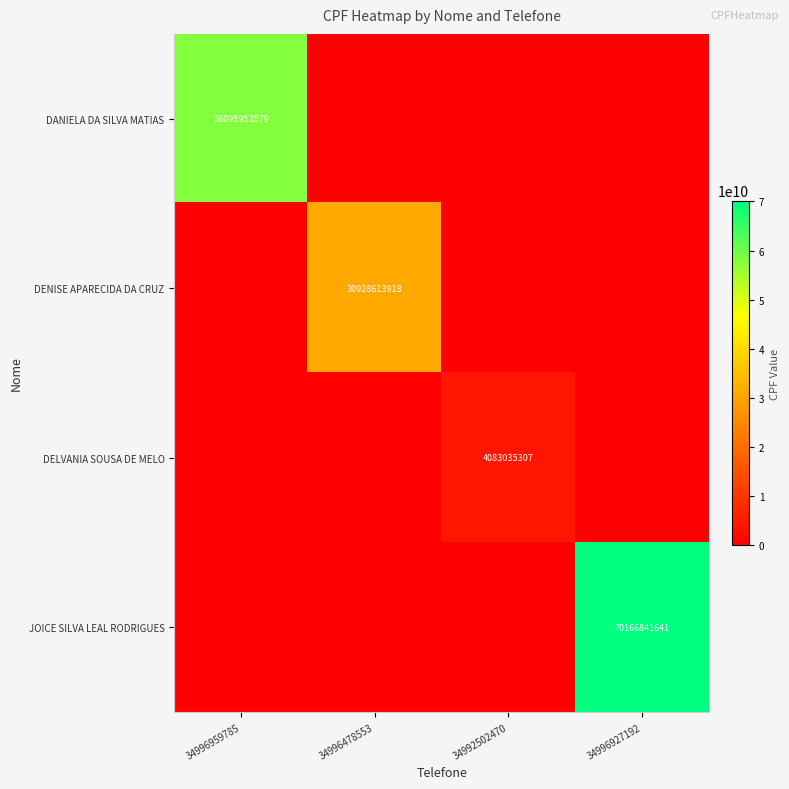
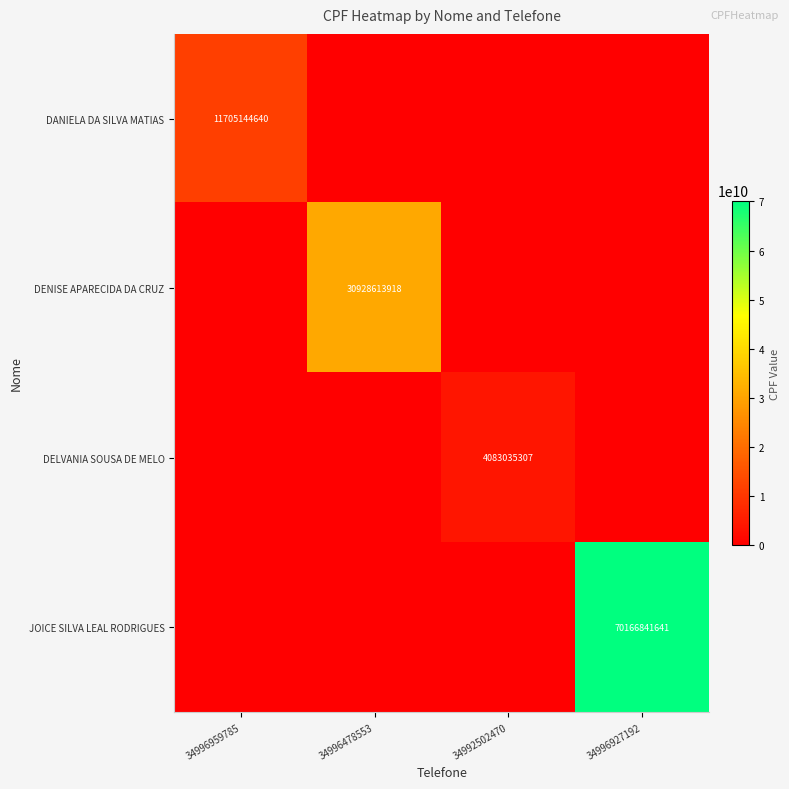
  {
    "DANIELA DA SILVA MATIAS": {
-     "34996959785": 58095953579
+     "34996959785": 11705144640
    }
  }
